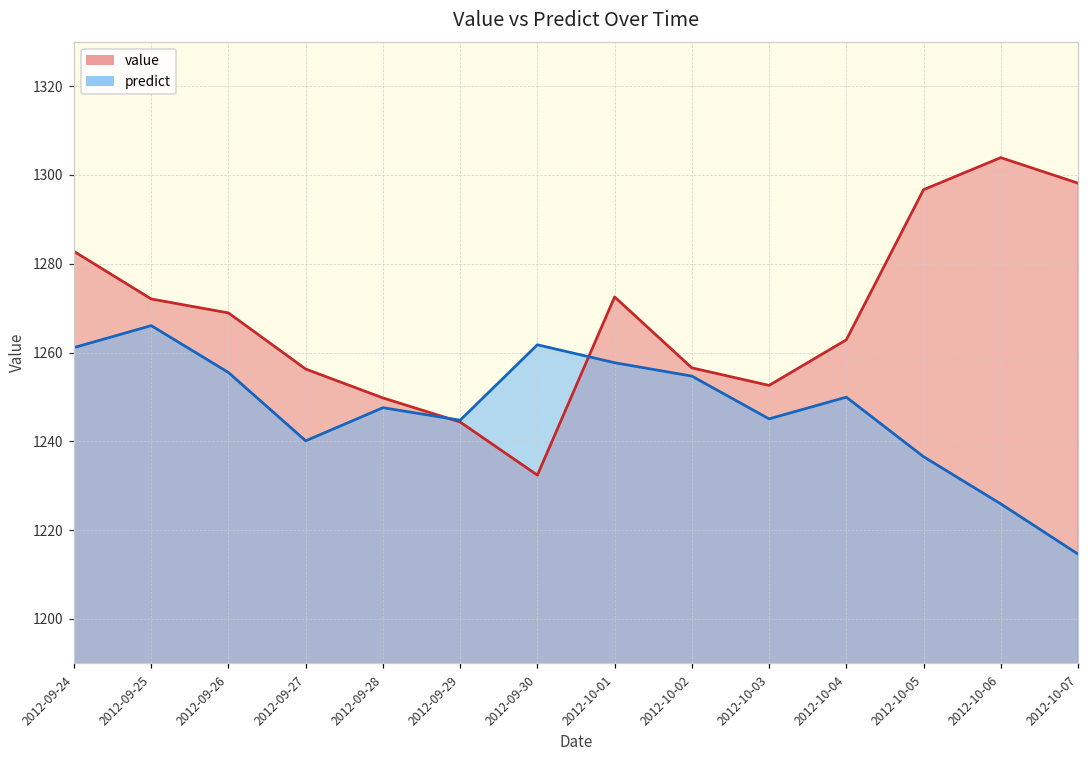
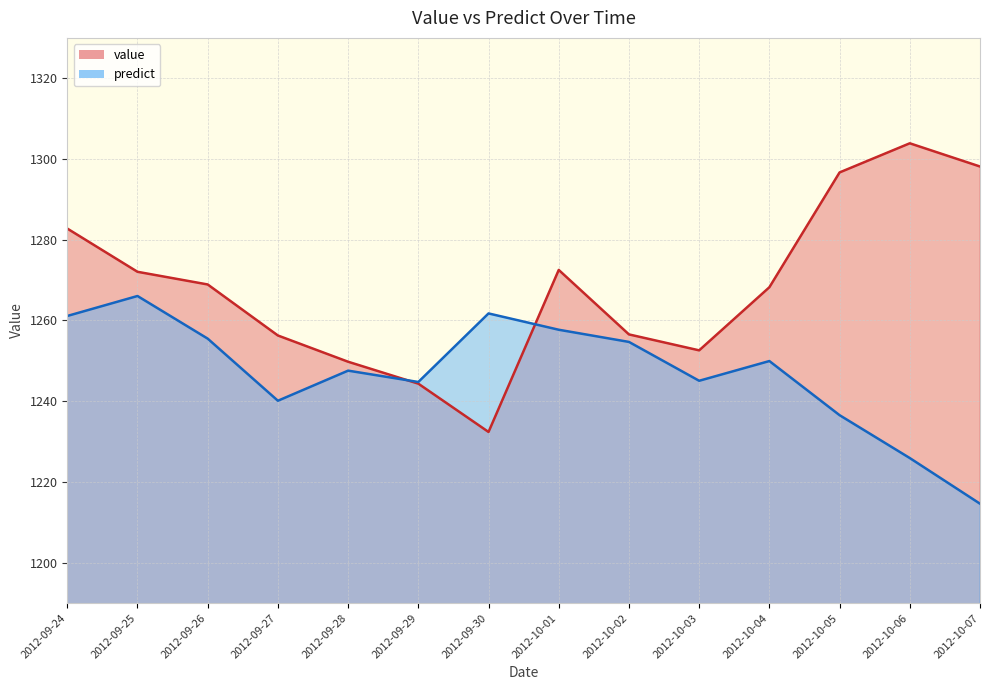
  {
    "value": {
      "2012-09-24": 1283,
      "2012-09-25": 1272,
      "2012-09-26": 1269,
      "2012-09-27": 1256,
      "2012-09-28": 1250,
      "2012-09-30": 1232,
      "2012-10-01": 1273,
      "2012-10-02": 1257,
      "2012-10-03": 1253,
-     "2012-10-04": 1263,
+     "2012-10-04": 1268,
      "2012-10-05": 1297,
      "2012-10-06": 1304,
      "2012-10-07": 1298
    },
    "predict": {
      "2012-09-24": 1261,
      "2012-09-25": 1266,
      "2012-09-26": 1256,
      "2012-09-27": 1240,
      "2012-09-28": 1248,
      "2012-09-30": 1262,
      "2012-10-01": 1258,
      "2012-10-02": 1255,
      "2012-10-03": 1245,
      "2012-10-04": 1250,
      "2012-10-05": 1237,
      "2012-10-06": 1226,
      "2012-10-07": 1215
    }
  }
